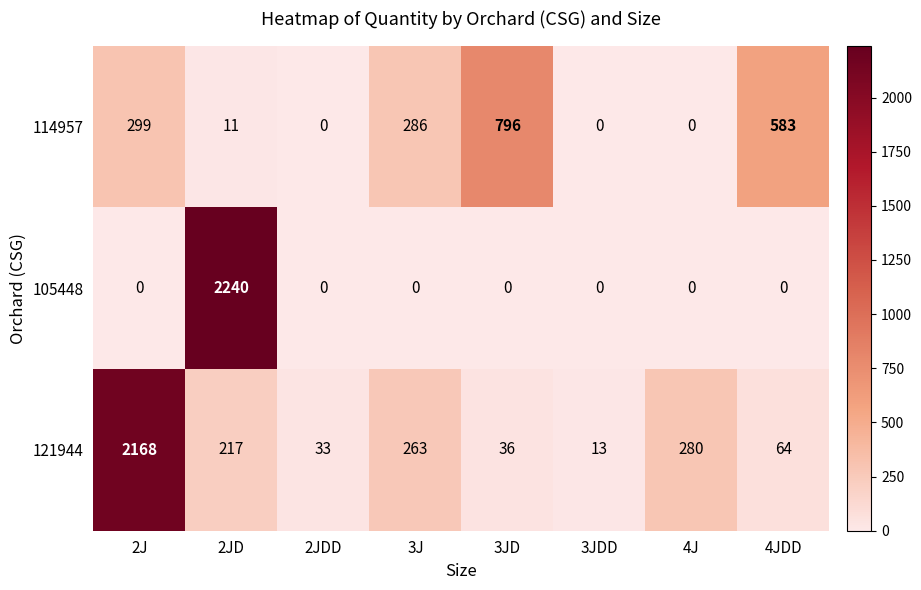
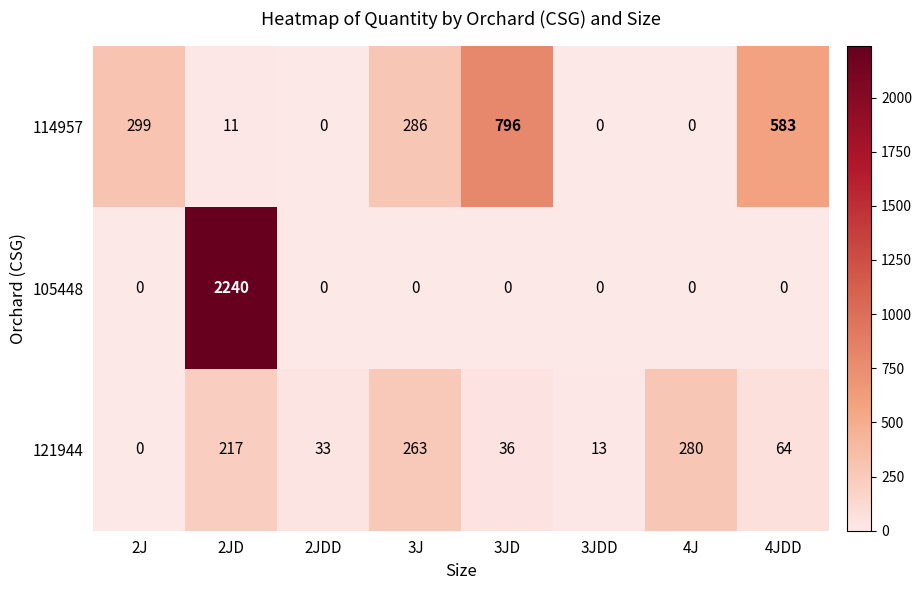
  {
    "114957": {
      "2J": 299,
      "2JD": 11,
      "2JDD": 0,
      "3J": 286,
      "3JD": 796,
      "3JDD": 0,
      "4J": 0,
      "4JDD": 583
    },
    "105448": {
      "2J": 0,
      "2JD": 2240,
      "2JDD": 0,
      "3J": 0,
      "3JD": 0,
      "3JDD": 0,
      "4J": 0,
      "4JDD": 0
    },
    "121944": {
-     "2J": 2168,
+     "2J": 0,
      "2JD": 217,
      "2JDD": 33,
      "3J": 263,
      "3JD": 36,
      "3JDD": 13,
      "4J": 280,
      "4JDD": 64
    }
  }
